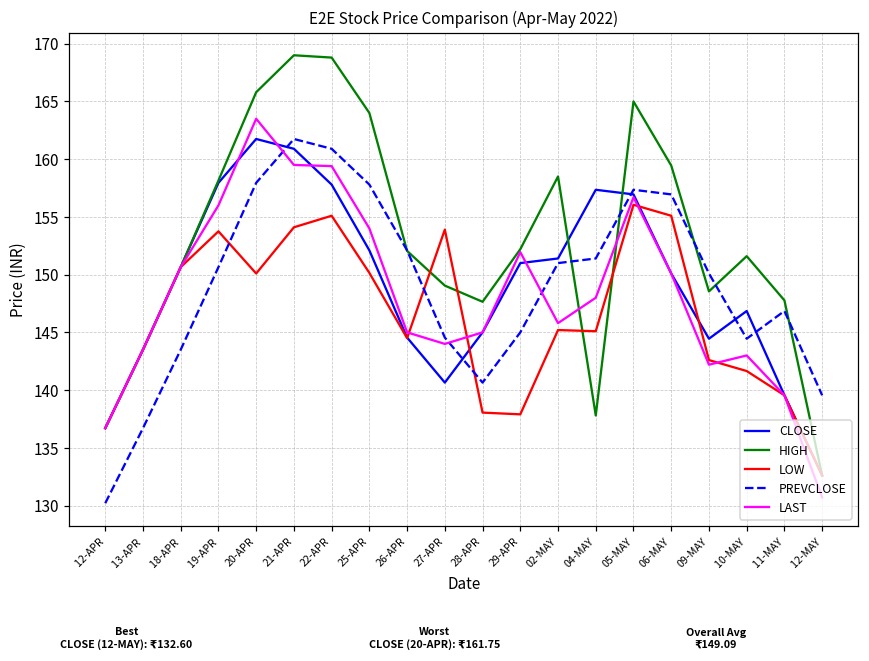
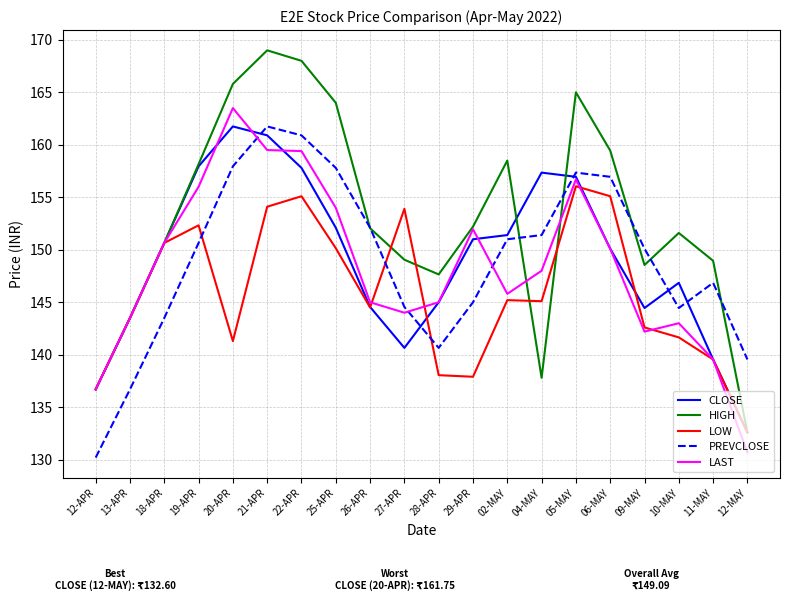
  {
    "HIGH": {
      "20-APR": 165.8,
      "21-APR": 169.0,
-     "22-APR": 168.8,
+     "22-APR": 168.0,
      "25-APR": 164.0,
      "27-APR": 149.1,
      "28-APR": 147.7,
      "29-APR": 152.2,
      "02-MAY": 158.5,
      "04-MAY": 137.8,
      "05-MAY": 165.0,
      "06-MAY": 159.5,
      "09-MAY": 148.6,
      "10-MAY": 151.6,
-     "11-MAY": 147.8
+     "11-MAY": 149.0
    },
    "LOW": {
-     "19-APR": 153.8,
-     "20-APR": 150.1,
+     "19-APR": 152.3,
+     "20-APR": 141.3,
      "21-APR": 154.1,
      "22-APR": 155.1,
      "25-APR": 150.2,
      "27-APR": 153.9,
      "28-APR": 138.1,
      "29-APR": 137.9,
      "02-MAY": 145.2,
      "04-MAY": 145.1,
      "05-MAY": 156.1,
      "06-MAY": 155.1,
      "09-MAY": 142.6,
      "10-MAY": 141.7
    },
    "LAST": {
      "19-APR": 156.0,
      "20-APR": 163.5,
      "21-APR": 159.5,
      "22-APR": 159.4,
      "25-APR": 154.0,
      "26-APR": 145.0,
      "27-APR": 144.0,
      "29-APR": 152.0,
      "02-MAY": 145.8,
      "04-MAY": 148.0,
      "05-MAY": 156.7,
      "09-MAY": 142.2,
      "10-MAY": 143.0
    }
  }
